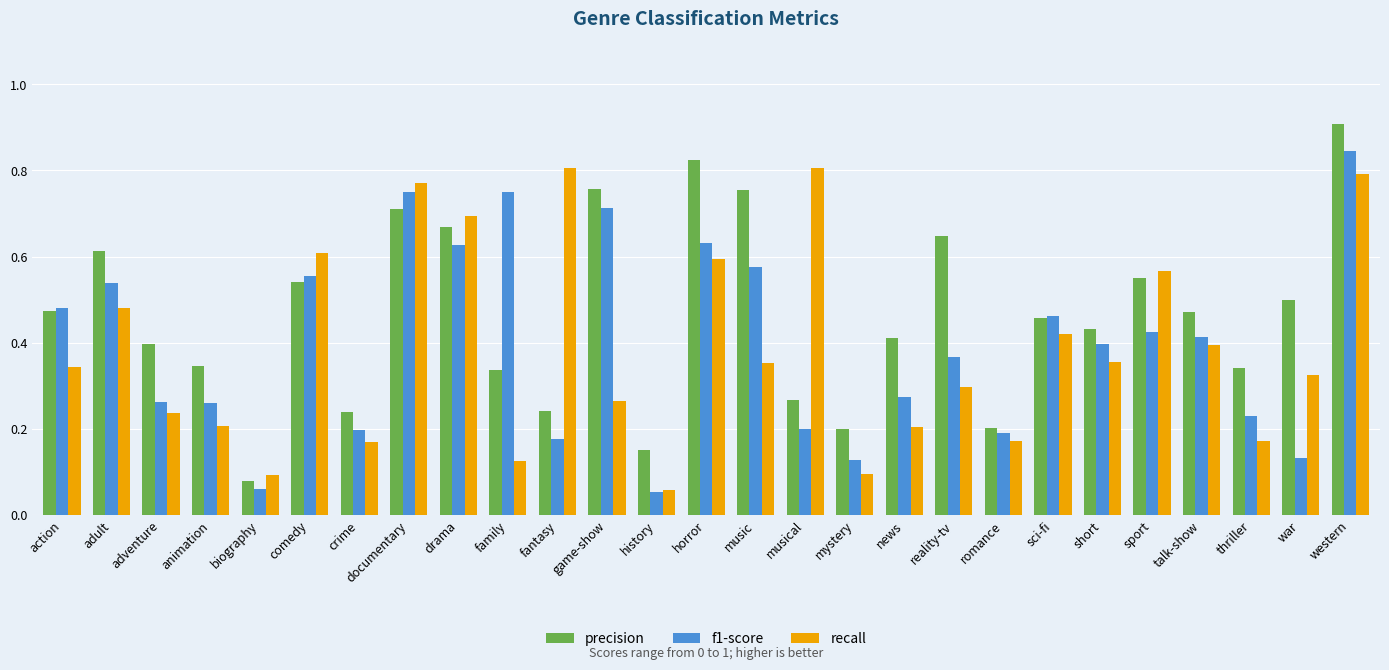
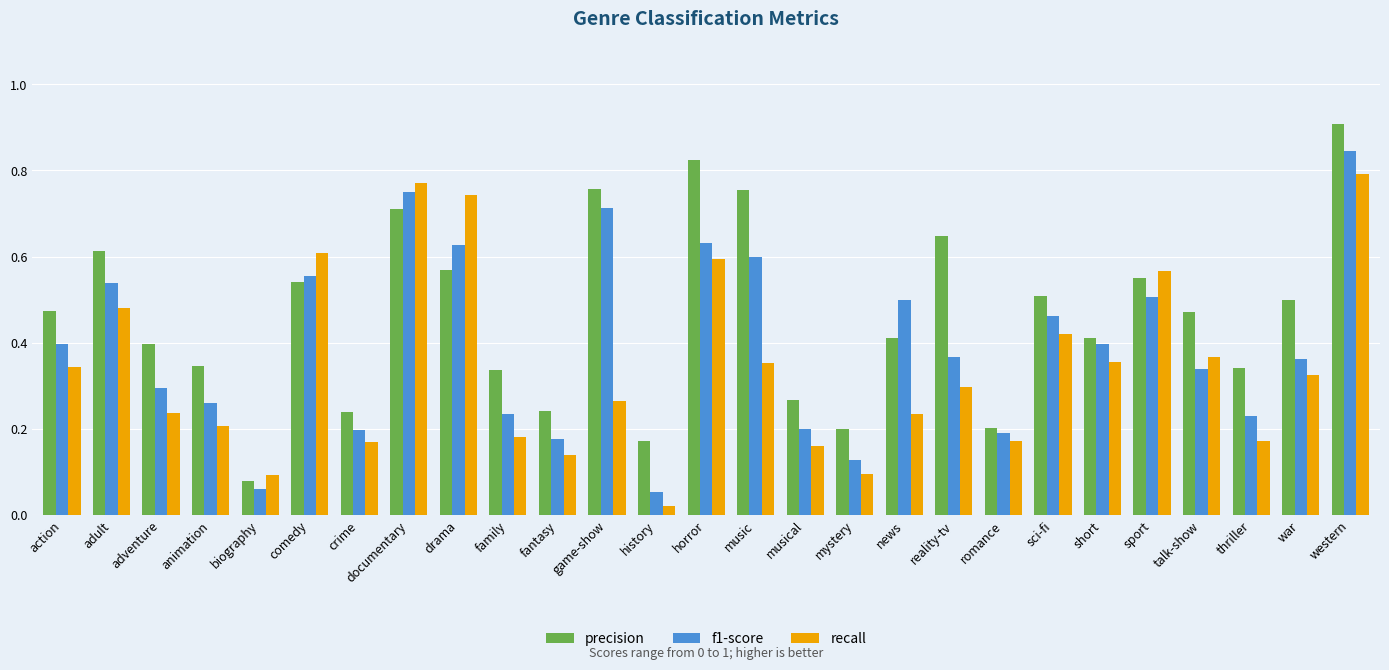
  {
    "precision": {
      "action": 0.47,
      "adult": 0.61,
      "adventure": 0.40,
      "animation": 0.35,
      "biography": 0.08,
      "comedy": 0.54,
      "crime": 0.24,
      "documentary": 0.71,
-     "drama": 0.67,
+     "drama": 0.57,
      "family": 0.34,
      "fantasy": 0.24,
      "game-show": 0.76,
-     "history": 0.15,
+     "history": 0.17,
      "horror": 0.82,
      "music": 0.75,
      "musical": 0.27,
      "mystery": 0.20,
      "news": 0.41,
      "reality-tv": 0.65,
      "romance": 0.20,
-     "sci-fi": 0.46,
-     "short": 0.43,
+     "sci-fi": 0.51,
+     "short": 0.41,
      "sport": 0.55,
      "talk-show": 0.47,
      "thriller": 0.34,
      "war": 0.50,
      "western": 0.91
    },
    "f1-score": {
-     "action": 0.48,
+     "action": 0.40,
      "adult": 0.54,
-     "adventure": 0.26,
+     "adventure": 0.30,
      "animation": 0.26,
      "biography": 0.06,
      "comedy": 0.55,
      "crime": 0.20,
      "documentary": 0.75,
      "drama": 0.63,
-     "family": 0.75,
+     "family": 0.23,
      "fantasy": 0.18,
      "game-show": 0.71,
      "history": 0.05,
      "horror": 0.63,
-     "music": 0.58,
+     "music": 0.60,
      "musical": 0.20,
      "mystery": 0.13,
-     "news": 0.27,
+     "news": 0.50,
      "reality-tv": 0.37,
      "romance": 0.19,
      "sci-fi": 0.46,
      "short": 0.40,
-     "sport": 0.42,
-     "talk-show": 0.41,
+     "sport": 0.51,
+     "talk-show": 0.34,
      "thriller": 0.23,
-     "war": 0.13,
+     "war": 0.36,
      "western": 0.85
    },
    "recall": {
      "action": 0.34,
      "adult": 0.48,
      "adventure": 0.24,
      "animation": 0.21,
      "biography": 0.09,
      "comedy": 0.61,
      "crime": 0.17,
      "documentary": 0.77,
-     "drama": 0.69,
-     "family": 0.12,
-     "fantasy": 0.80,
+     "drama": 0.74,
+     "family": 0.18,
+     "fantasy": 0.14,
      "game-show": 0.26,
-     "history": 0.06,
+     "history": 0.02,
      "horror": 0.60,
      "music": 0.35,
-     "musical": 0.81,
+     "musical": 0.16,
      "mystery": 0.09,
-     "news": 0.20,
+     "news": 0.23,
      "reality-tv": 0.30,
      "romance": 0.17,
      "sci-fi": 0.42,
      "short": 0.35,
      "sport": 0.57,
-     "talk-show": 0.40,
+     "talk-show": 0.37,
      "thriller": 0.17,
      "war": 0.33,
      "western": 0.79
    }
  }
